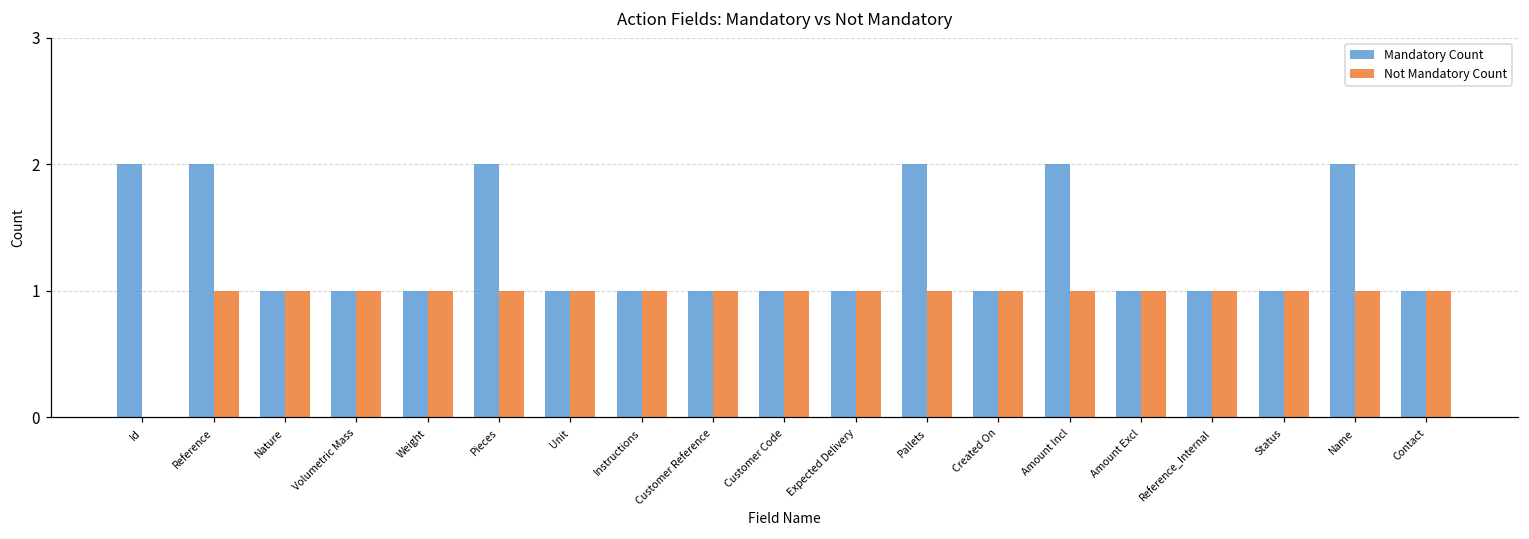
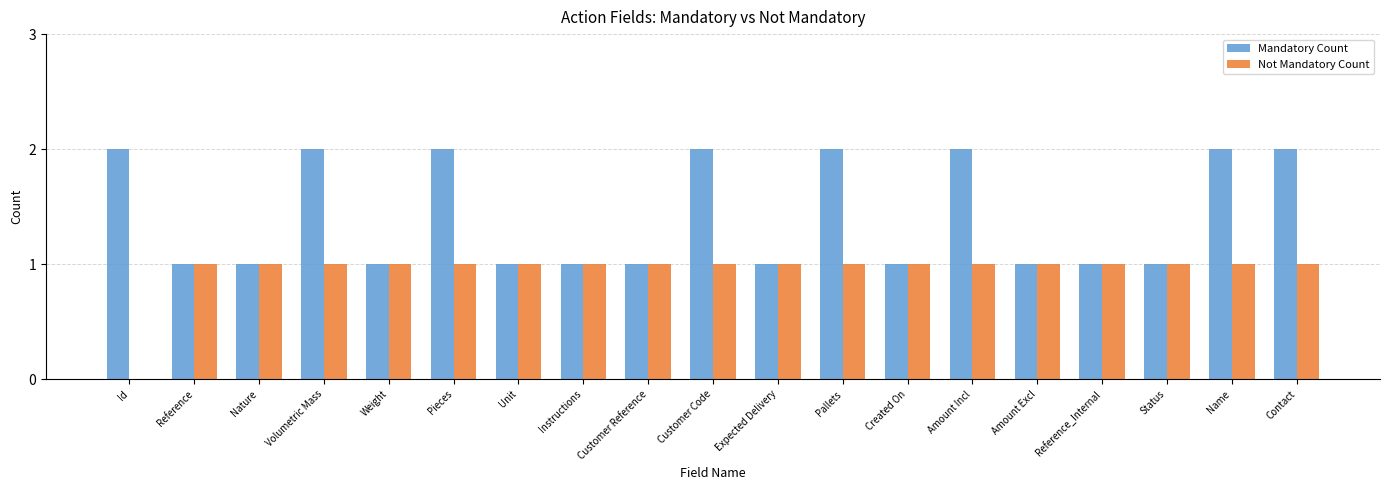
  {
    "Mandatory Count": {
      "Id": 2,
-     "Reference": 2,
+     "Reference": 1,
      "Nature": 1,
-     "Volumetric Mass": 1,
+     "Volumetric Mass": 2,
      "Weight": 1,
      "Pieces": 2,
      "Unit": 1,
      "Instructions": 1,
      "Customer Reference": 1,
-     "Customer Code": 1,
+     "Customer Code": 2,
      "Expected Delivery": 1,
      "Pallets": 2,
      "Created On": 1,
      "Amount Incl": 2,
      "Amount Excl": 1,
      "Reference_Internal": 1,
      "Status": 1,
      "Name": 2,
-     "Contact": 1
+     "Contact": 2
    },
    "Not Mandatory Count": {
      "Id": 0,
      "Reference": 1,
      "Nature": 1,
      "Volumetric Mass": 1,
      "Weight": 1,
      "Pieces": 1,
      "Unit": 1,
      "Instructions": 1,
      "Customer Reference": 1,
      "Customer Code": 1,
      "Expected Delivery": 1,
      "Pallets": 1,
      "Created On": 1,
      "Amount Incl": 1,
      "Amount Excl": 1,
      "Reference_Internal": 1,
      "Status": 1,
      "Name": 1,
      "Contact": 1
    }
  }
